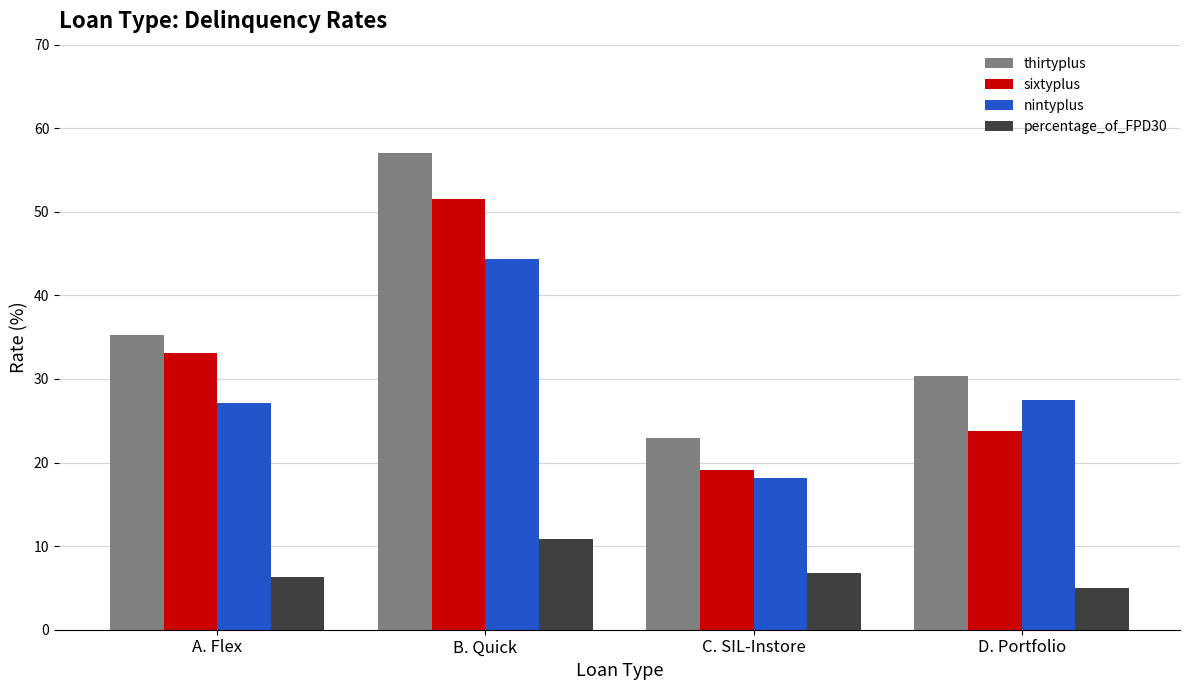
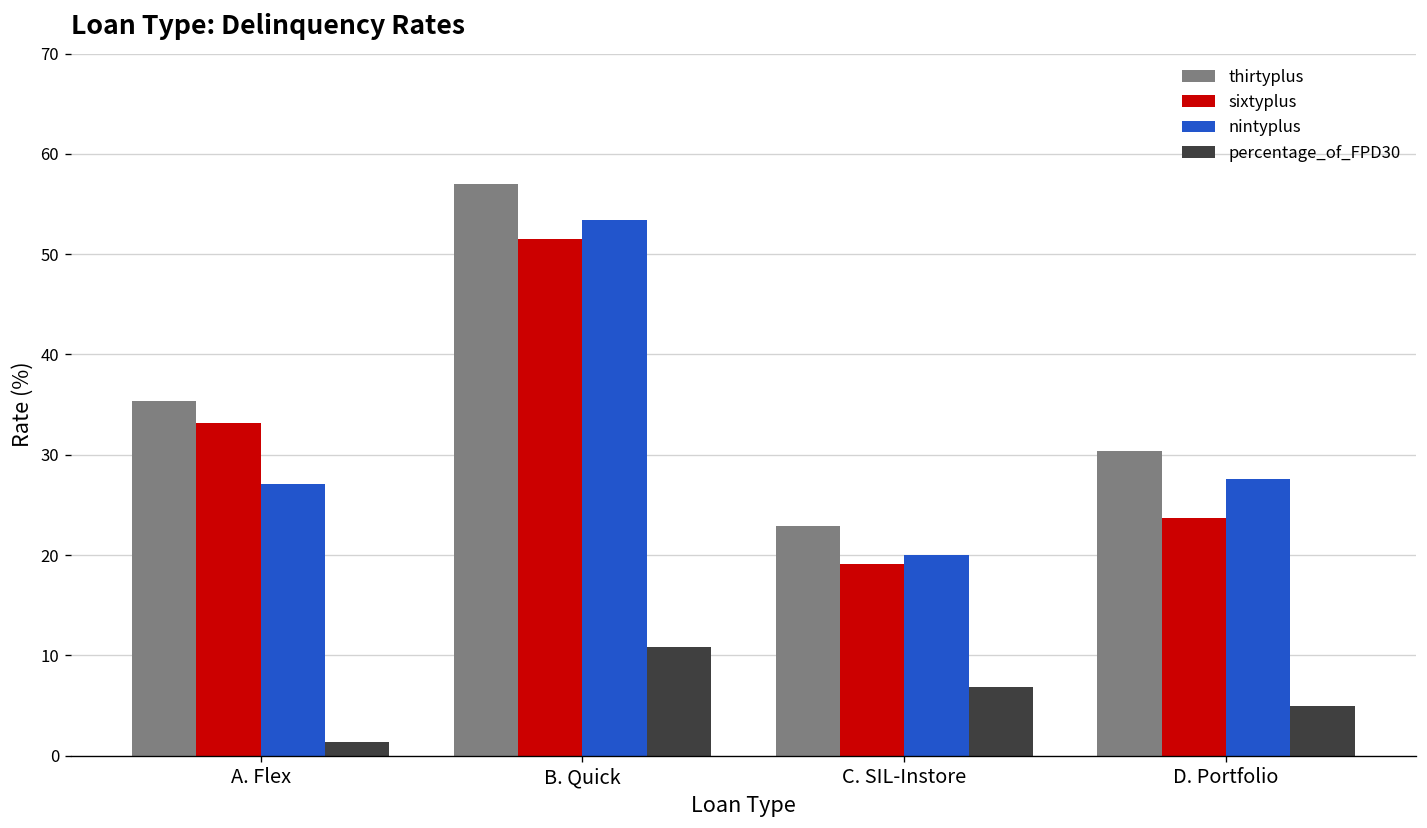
  {
    "thirtyplus": {
      "A. Flex": 35,
      "B. Quick": 57,
      "C. SIL-Instore": 23,
      "D. Portfolio": 30
    },
    "sixtyplus": {
      "A. Flex": 33,
      "B. Quick": 52,
      "C. SIL-Instore": 19,
      "D. Portfolio": 24
    },
    "nintyplus": {
      "A. Flex": 27,
-     "B. Quick": 44,
-     "C. SIL-Instore": 18,
+     "B. Quick": 53,
+     "C. SIL-Instore": 20,
      "D. Portfolio": 28
    },
    "percentage_of_FPD30": {
-     "A. Flex": 6,
+     "A. Flex": 1,
      "B. Quick": 11,
      "C. SIL-Instore": 7,
      "D. Portfolio": 5
    }
  }
